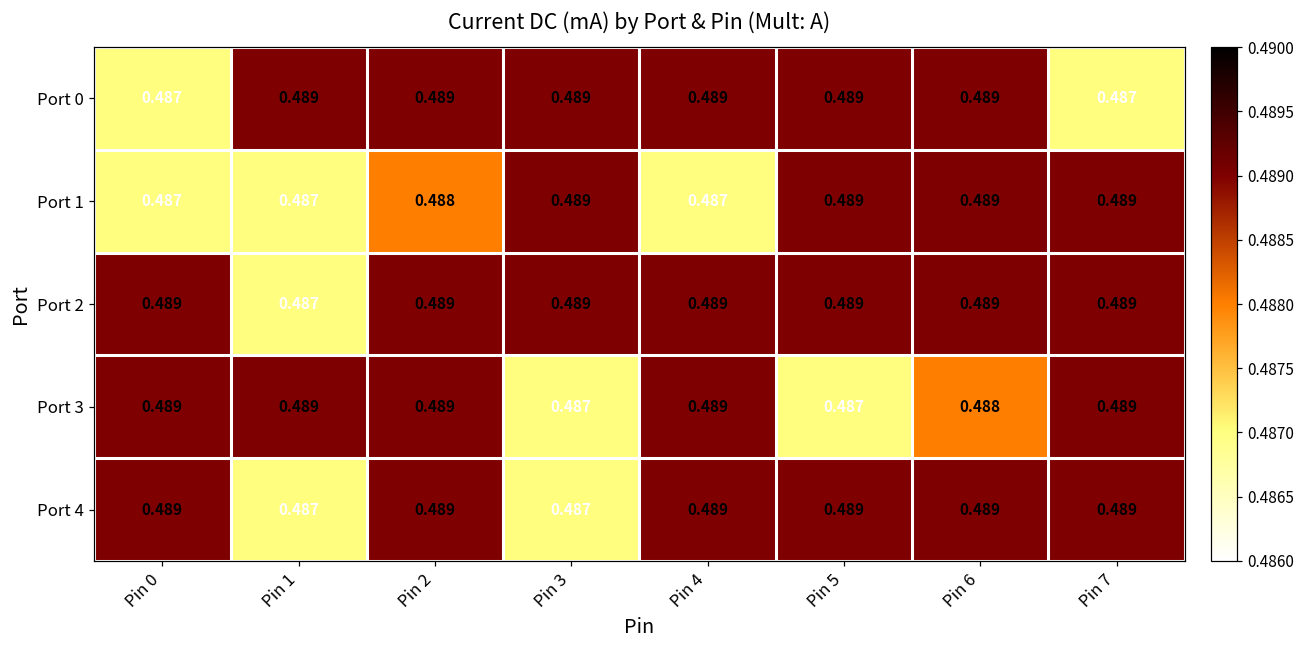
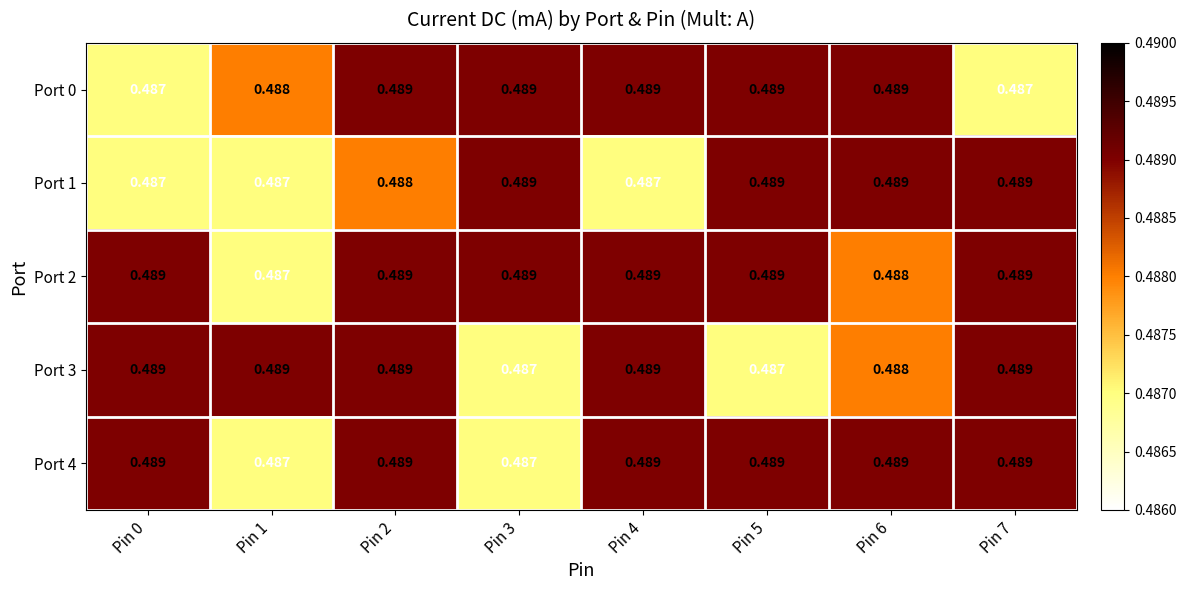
  {
    "Port 0": {
      "Pin 0": 0.487,
-     "Pin 1": 0.489,
+     "Pin 1": 0.488,
      "Pin 2": 0.489,
      "Pin 3": 0.489,
      "Pin 4": 0.489,
      "Pin 5": 0.489,
      "Pin 6": 0.489,
      "Pin 7": 0.487
    },
    "Port 1": {
      "Pin 0": 0.487,
      "Pin 1": 0.487,
      "Pin 2": 0.488,
      "Pin 3": 0.489,
      "Pin 4": 0.487,
      "Pin 5": 0.489,
      "Pin 6": 0.489,
      "Pin 7": 0.489
    },
    "Port 2": {
      "Pin 0": 0.489,
      "Pin 1": 0.487,
      "Pin 2": 0.489,
      "Pin 3": 0.489,
      "Pin 4": 0.489,
      "Pin 5": 0.489,
-     "Pin 6": 0.489,
+     "Pin 6": 0.488,
      "Pin 7": 0.489
    },
    "Port 3": {
      "Pin 0": 0.489,
      "Pin 1": 0.489,
      "Pin 2": 0.489,
      "Pin 3": 0.487,
      "Pin 4": 0.489,
      "Pin 5": 0.487,
      "Pin 6": 0.488,
      "Pin 7": 0.489
    },
    "Port 4": {
      "Pin 0": 0.489,
      "Pin 1": 0.487,
      "Pin 2": 0.489,
      "Pin 3": 0.487,
      "Pin 4": 0.489,
      "Pin 5": 0.489,
      "Pin 6": 0.489,
      "Pin 7": 0.489
    }
  }
